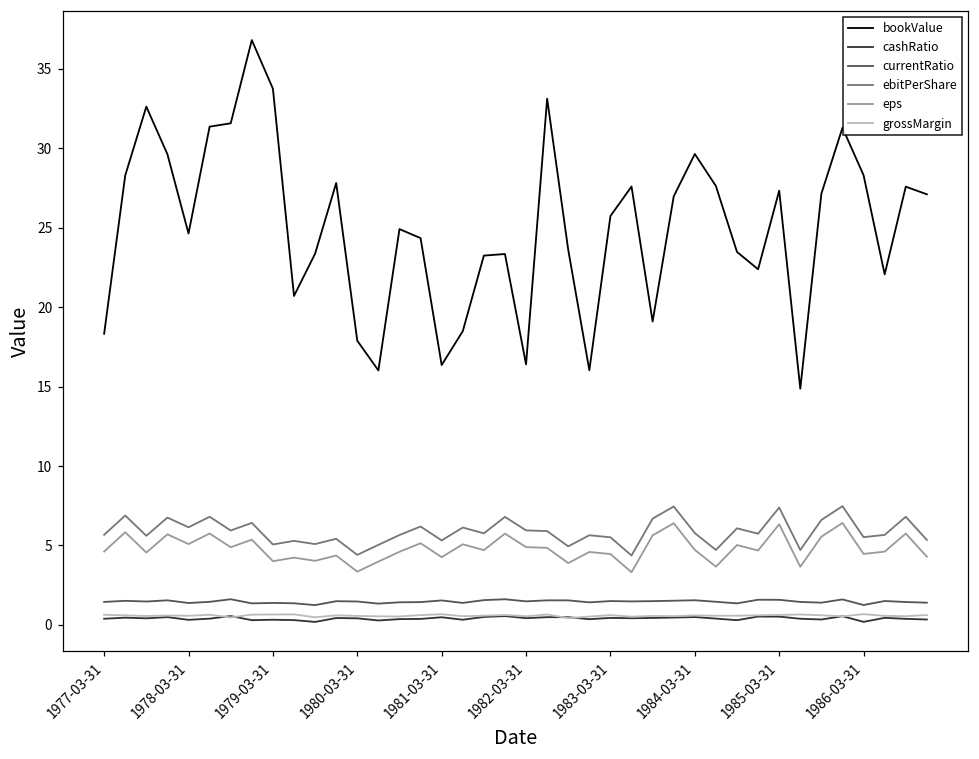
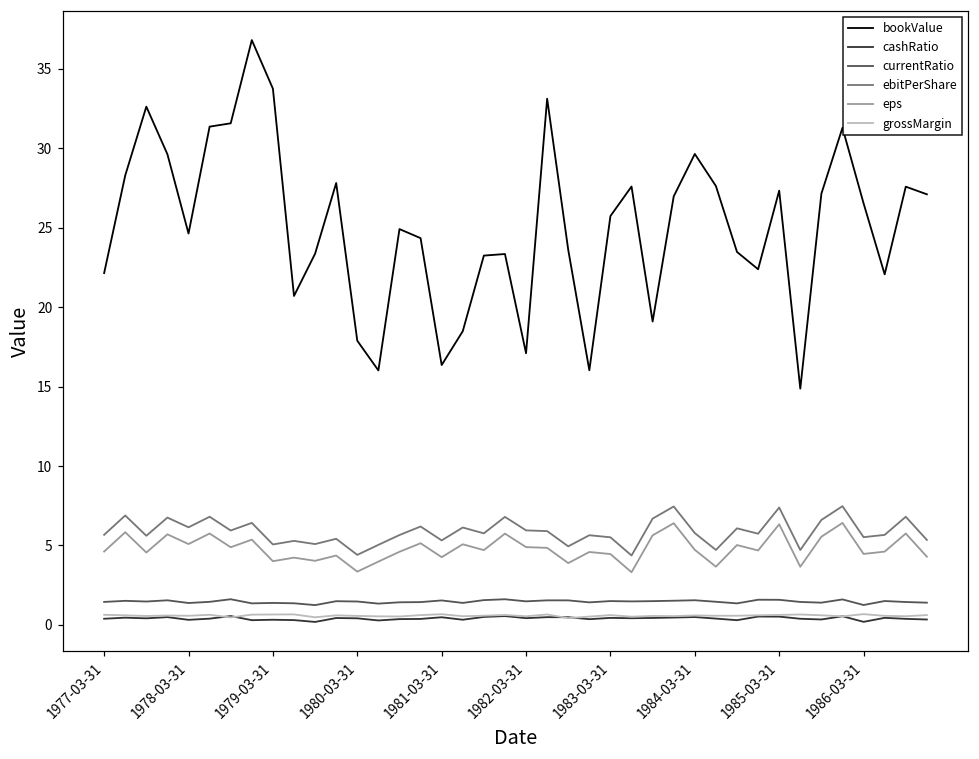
  {
    "bookValue": {
-     "1977-03-31": 18.3,
+     "1977-03-31": 22.2,
      "1978-03-31": 24.6,
      "1979-03-31": 33.8,
      "1980-03-31": 17.9,
      "1981-03-31": 16.4,
-     "1982-03-31": 16.4,
+     "1982-03-31": 17.1,
      "1983-03-31": 25.7,
      "1984-03-31": 29.7,
      "1985-03-31": 27.3,
-     "1986-03-31": 28.3
+     "1986-03-31": 26.5
    }
  }
